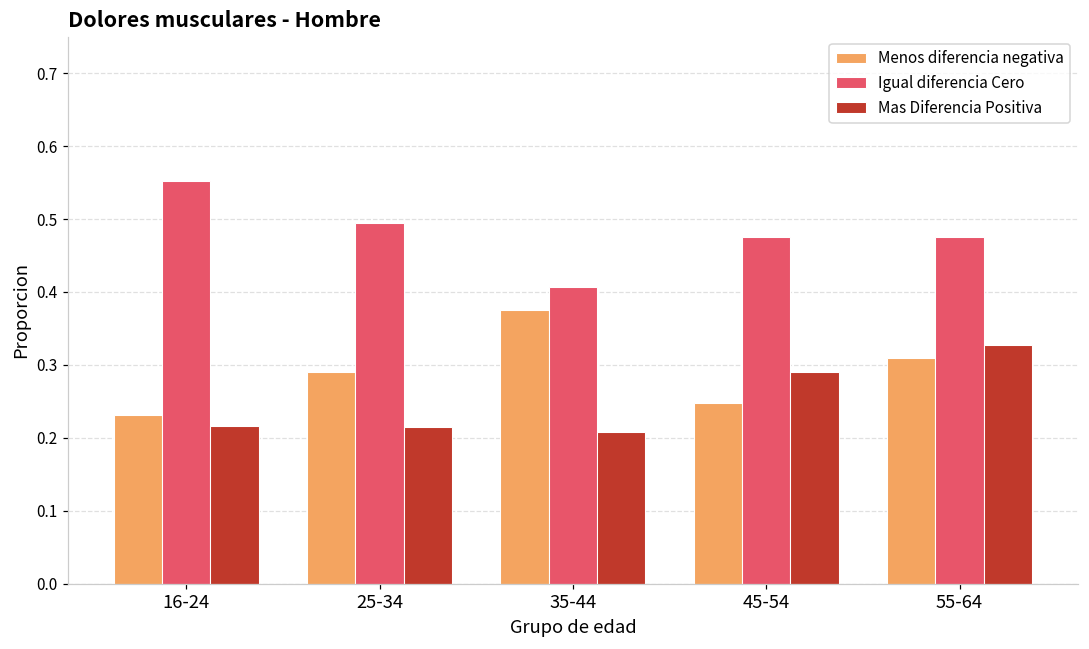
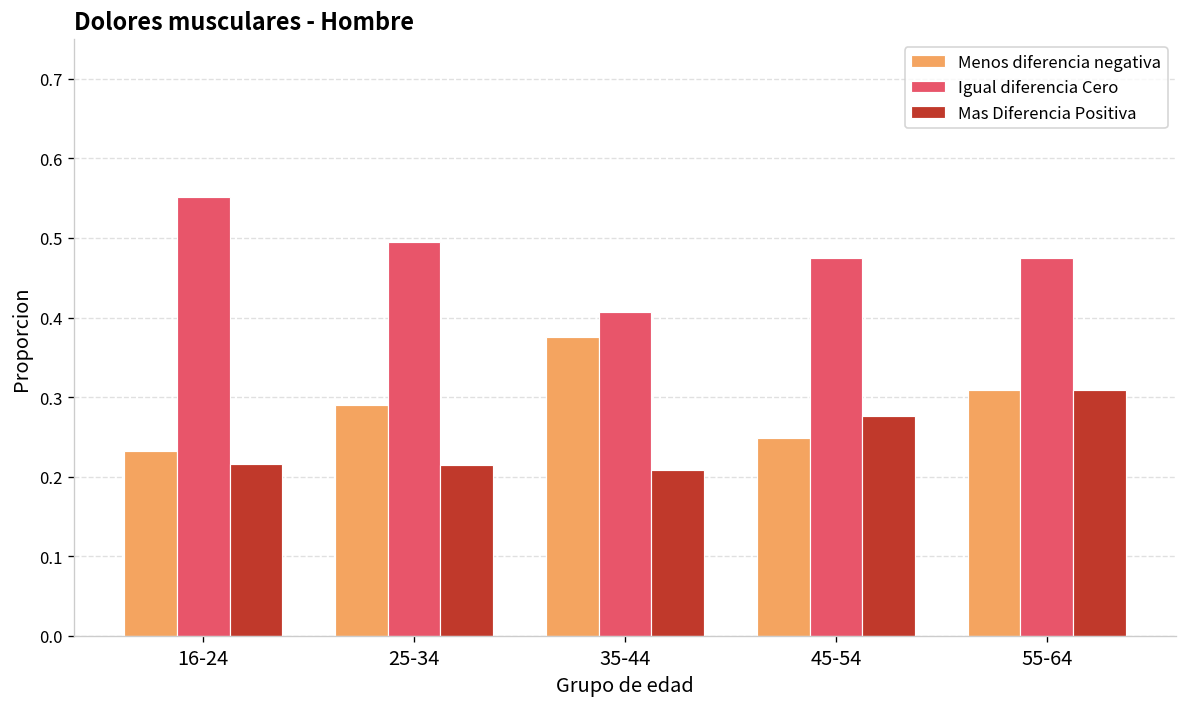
  {
    "Menos diferencia negativa": {
      "16-24": 0.23,
      "25-34": 0.29,
      "35-44": 0.38,
      "45-54": 0.25,
      "55-64": 0.31
    },
    "Igual diferencia Cero": {
      "16-24": 0.55,
      "25-34": 0.50,
      "35-44": 0.41,
      "45-54": 0.48,
      "55-64": 0.48
    },
    "Mas Diferencia Positiva": {
      "16-24": 0.22,
      "25-34": 0.21,
      "35-44": 0.21,
-     "45-54": 0.29,
-     "55-64": 0.33
+     "45-54": 0.28,
+     "55-64": 0.31
    }
  }
